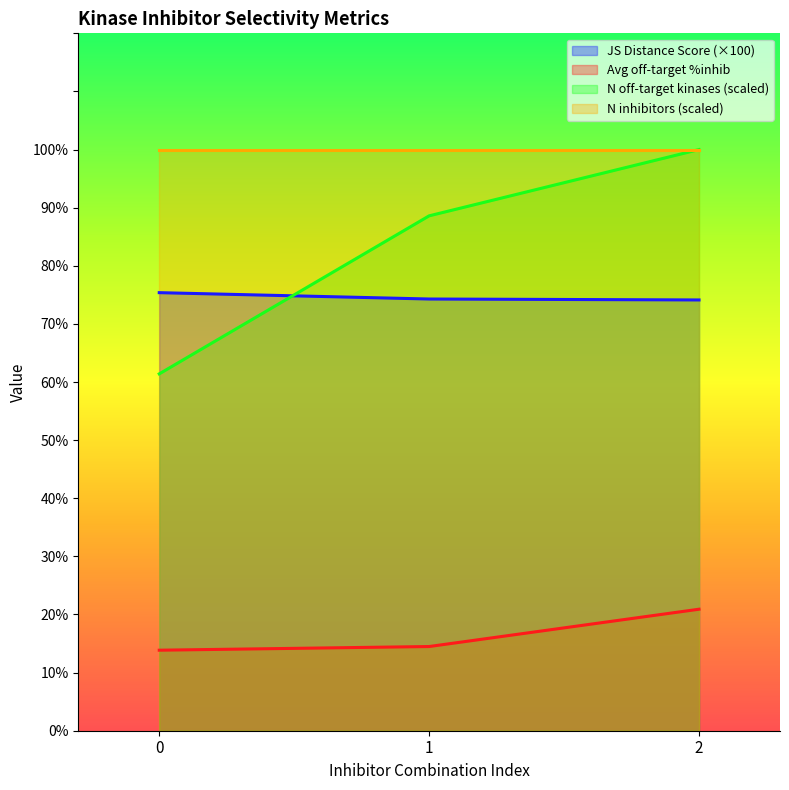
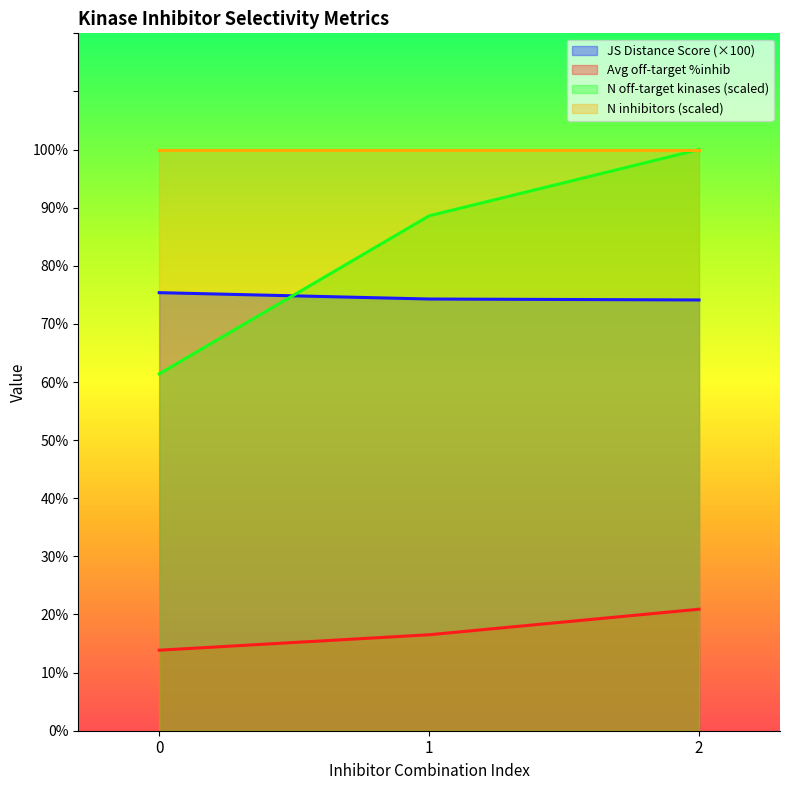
  {
    "JS Distance Score (×100)": {
      "0": "75%",
      "1": "74%",
      "2": "74%"
    },
    "Avg off-target %inhib": {
      "0": "14%",
-     "1": "14%",
+     "1": "17%",
      "2": "21%"
    },
    "N off-target kinases (scaled)": {
      "0": "61%",
      "1": "89%"
    },
    "N inhibitors (scaled)": {
      "0": "100%",
      "1": "100%"
    }
  }
